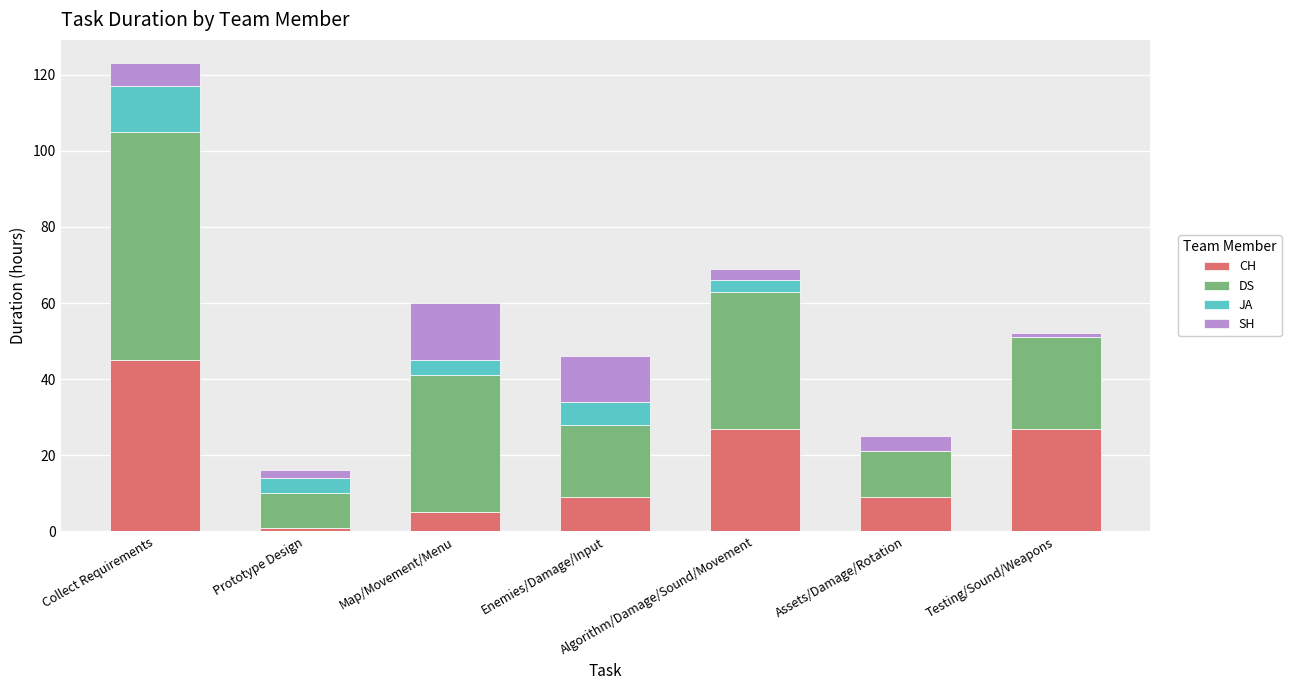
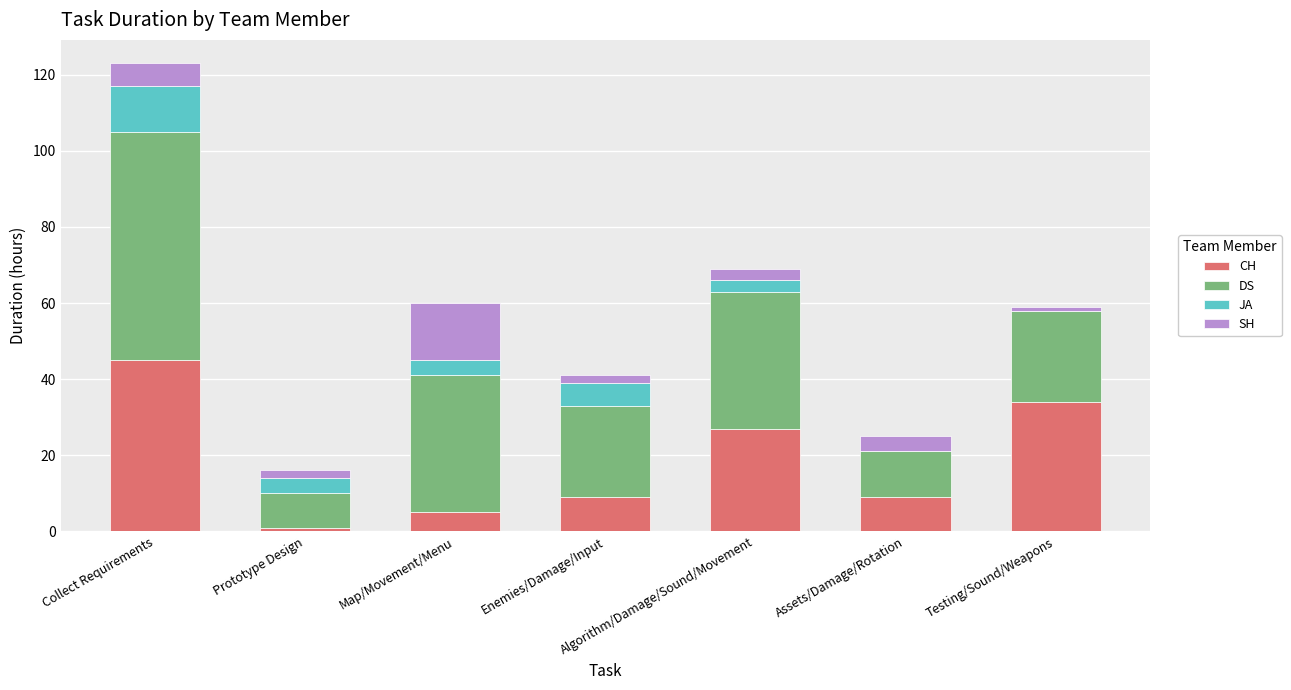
  {
    "CH": {
      "Collect Requirements": 45,
      "Prototype Design": 1,
      "Map/Movement/Menu": 5,
      "Enemies/Damage/Input": 9,
      "Algorithm/Damage/Sound/Movement": 27,
      "Assets/Damage/Rotation": 9,
-     "Testing/Sound/Weapons": 27
+     "Testing/Sound/Weapons": 34
    },
    "DS": {
      "Collect Requirements": 60,
      "Prototype Design": 9,
      "Map/Movement/Menu": 36,
-     "Enemies/Damage/Input": 19,
+     "Enemies/Damage/Input": 24,
      "Algorithm/Damage/Sound/Movement": 36,
      "Assets/Damage/Rotation": 12,
      "Testing/Sound/Weapons": 24
    },
    "JA": {
      "Collect Requirements": 12,
      "Prototype Design": 4,
      "Map/Movement/Menu": 4,
      "Enemies/Damage/Input": 6,
      "Algorithm/Damage/Sound/Movement": 3,
      "Assets/Damage/Rotation": 0,
      "Testing/Sound/Weapons": 0
    },
    "SH": {
      "Collect Requirements": 6,
      "Prototype Design": 2,
      "Map/Movement/Menu": 15,
-     "Enemies/Damage/Input": 12,
+     "Enemies/Damage/Input": 2,
      "Algorithm/Damage/Sound/Movement": 3,
      "Assets/Damage/Rotation": 4,
      "Testing/Sound/Weapons": 1
    }
  }
